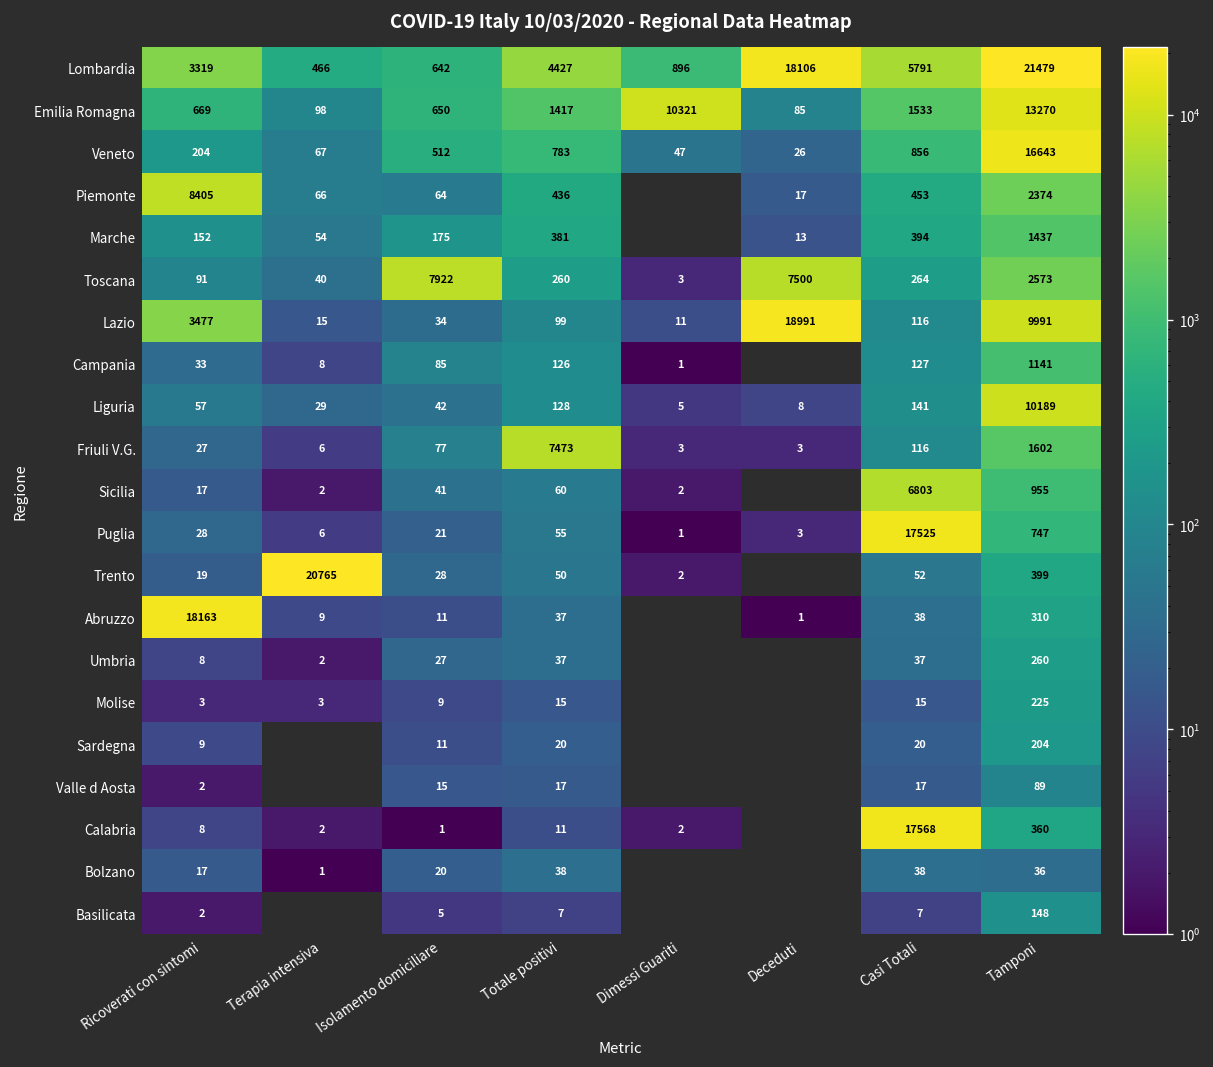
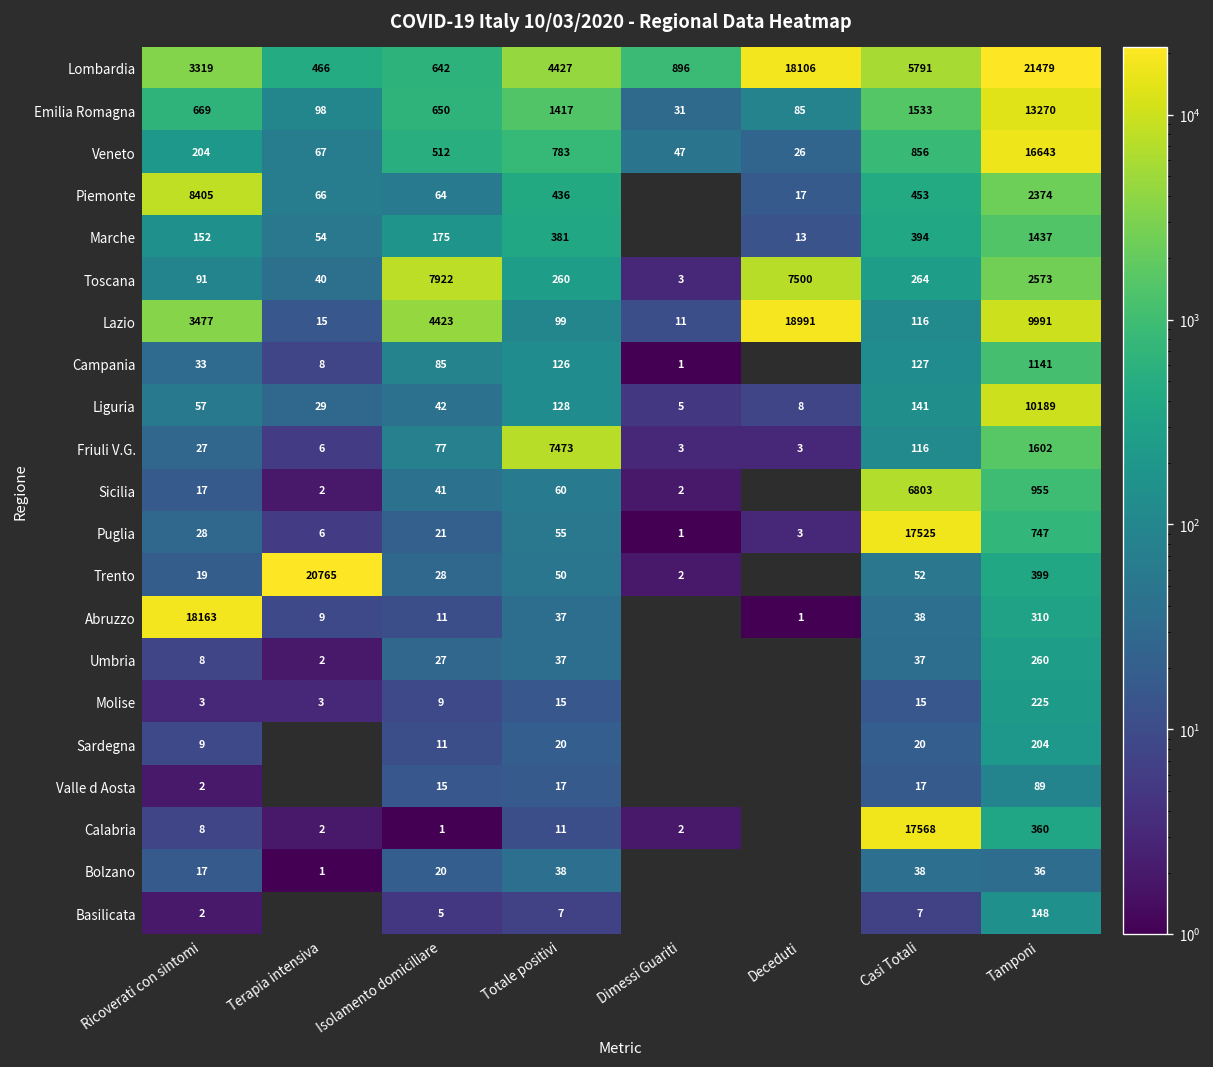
  {
    "Lombardia": {
      "Ricoverati con sintomi": 3319,
      "Terapia intensiva": 466,
      "Isolamento domiciliare": 642,
      "Totale positivi": 4427,
      "Dimessi Guariti": 896,
      "Deceduti": 18106,
      "Casi Totali": 5791,
      "Tamponi": 21479
    },
    "Emilia Romagna": {
      "Ricoverati con sintomi": 669,
      "Terapia intensiva": 98,
      "Isolamento domiciliare": 650,
      "Totale positivi": 1417,
-     "Dimessi Guariti": 10321,
+     "Dimessi Guariti": 31,
      "Deceduti": 85,
      "Casi Totali": 1533,
      "Tamponi": 13270
    },
    "Veneto": {
      "Ricoverati con sintomi": 204,
      "Terapia intensiva": 67,
      "Isolamento domiciliare": 512,
      "Totale positivi": 783,
      "Dimessi Guariti": 47,
      "Deceduti": 26,
      "Casi Totali": 856,
      "Tamponi": 16643
    },
    "Piemonte": {
      "Ricoverati con sintomi": 8405,
      "Terapia intensiva": 66,
      "Isolamento domiciliare": 64,
      "Totale positivi": 436,
      "Deceduti": 17,
      "Casi Totali": 453,
      "Tamponi": 2374
    },
    "Marche": {
      "Ricoverati con sintomi": 152,
      "Terapia intensiva": 54,
      "Isolamento domiciliare": 175,
      "Totale positivi": 381,
      "Deceduti": 13,
      "Casi Totali": 394,
      "Tamponi": 1437
    },
    "Toscana": {
      "Ricoverati con sintomi": 91,
      "Terapia intensiva": 40,
      "Isolamento domiciliare": 7922,
      "Totale positivi": 260,
      "Dimessi Guariti": 3,
      "Deceduti": 7500,
      "Casi Totali": 264,
      "Tamponi": 2573
    },
    "Lazio": {
      "Ricoverati con sintomi": 3477,
      "Terapia intensiva": 15,
-     "Isolamento domiciliare": 34,
+     "Isolamento domiciliare": 4423,
      "Totale positivi": 99,
      "Dimessi Guariti": 11,
      "Deceduti": 18991,
      "Casi Totali": 116,
      "Tamponi": 9991
    },
    "Campania": {
      "Ricoverati con sintomi": 33,
      "Terapia intensiva": 8,
      "Isolamento domiciliare": 85,
      "Totale positivi": 126,
      "Dimessi Guariti": 1,
      "Casi Totali": 127,
      "Tamponi": 1141
    },
    "Liguria": {
      "Ricoverati con sintomi": 57,
      "Terapia intensiva": 29,
      "Isolamento domiciliare": 42,
      "Totale positivi": 128,
      "Dimessi Guariti": 5,
      "Deceduti": 8,
      "Casi Totali": 141,
      "Tamponi": 10189
    },
    "Friuli V.G.": {
      "Ricoverati con sintomi": 27,
      "Terapia intensiva": 6,
      "Isolamento domiciliare": 77,
      "Totale positivi": 7473,
      "Dimessi Guariti": 3,
      "Deceduti": 3,
      "Casi Totali": 116,
      "Tamponi": 1602
    },
    "Sicilia": {
      "Ricoverati con sintomi": 17,
      "Terapia intensiva": 2,
      "Isolamento domiciliare": 41,
      "Totale positivi": 60,
      "Dimessi Guariti": 2,
      "Casi Totali": 6803,
      "Tamponi": 955
    },
    "Puglia": {
      "Ricoverati con sintomi": 28,
      "Terapia intensiva": 6,
      "Isolamento domiciliare": 21,
      "Totale positivi": 55,
      "Dimessi Guariti": 1,
      "Deceduti": 3,
      "Casi Totali": 17525,
      "Tamponi": 747
    },
    "Trento": {
      "Ricoverati con sintomi": 19,
      "Terapia intensiva": 20765,
      "Isolamento domiciliare": 28,
      "Totale positivi": 50,
      "Dimessi Guariti": 2,
      "Casi Totali": 52,
      "Tamponi": 399
    },
    "Abruzzo": {
      "Ricoverati con sintomi": 18163,
      "Terapia intensiva": 9,
      "Isolamento domiciliare": 11,
      "Totale positivi": 37,
      "Deceduti": 1,
      "Casi Totali": 38,
      "Tamponi": 310
    },
    "Umbria": {
      "Ricoverati con sintomi": 8,
      "Terapia intensiva": 2,
      "Isolamento domiciliare": 27,
      "Totale positivi": 37,
      "Casi Totali": 37,
      "Tamponi": 260
    },
    "Molise": {
      "Ricoverati con sintomi": 3,
      "Terapia intensiva": 3,
      "Isolamento domiciliare": 9,
      "Totale positivi": 15,
      "Casi Totali": 15,
      "Tamponi": 225
    },
    "Sardegna": {
      "Ricoverati con sintomi": 9,
      "Isolamento domiciliare": 11,
      "Totale positivi": 20,
      "Casi Totali": 20,
      "Tamponi": 204
    },
    "Valle d Aosta": {
      "Ricoverati con sintomi": 2,
      "Isolamento domiciliare": 15,
      "Totale positivi": 17,
      "Casi Totali": 17,
      "Tamponi": 89
    },
    "Calabria": {
      "Ricoverati con sintomi": 8,
      "Terapia intensiva": 2,
      "Isolamento domiciliare": 1,
      "Totale positivi": 11,
      "Dimessi Guariti": 2,
      "Casi Totali": 17568,
      "Tamponi": 360
    },
    "Bolzano": {
      "Ricoverati con sintomi": 17,
      "Terapia intensiva": 1,
      "Isolamento domiciliare": 20,
      "Totale positivi": 38,
      "Casi Totali": 38,
      "Tamponi": 36
    },
    "Basilicata": {
      "Ricoverati con sintomi": 2,
      "Isolamento domiciliare": 5,
      "Totale positivi": 7,
      "Casi Totali": 7,
      "Tamponi": 148
    }
  }
